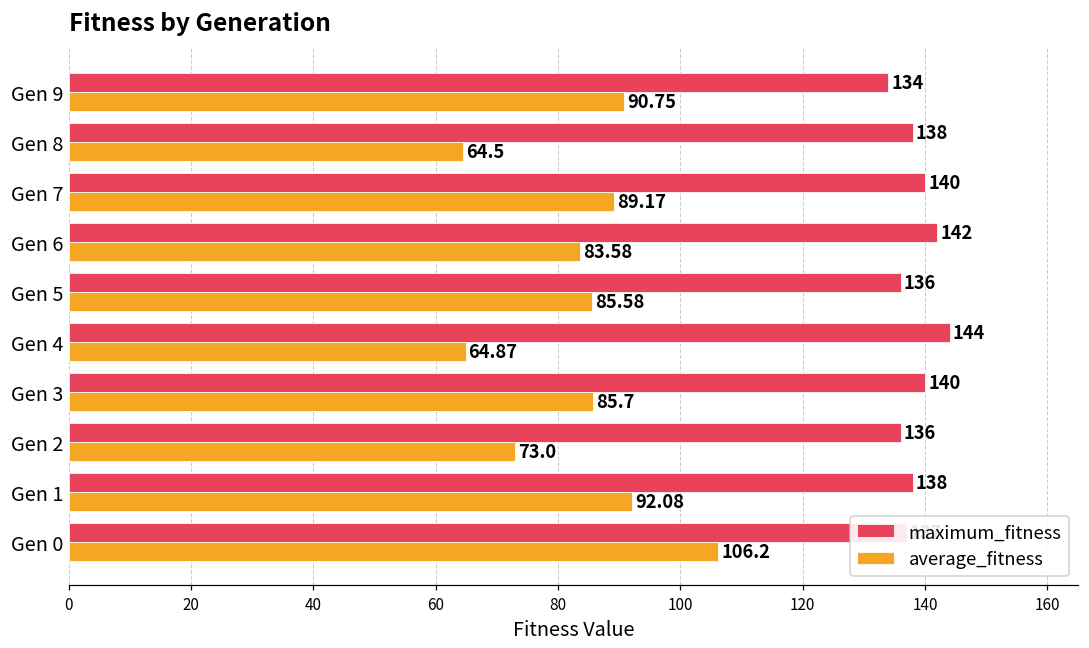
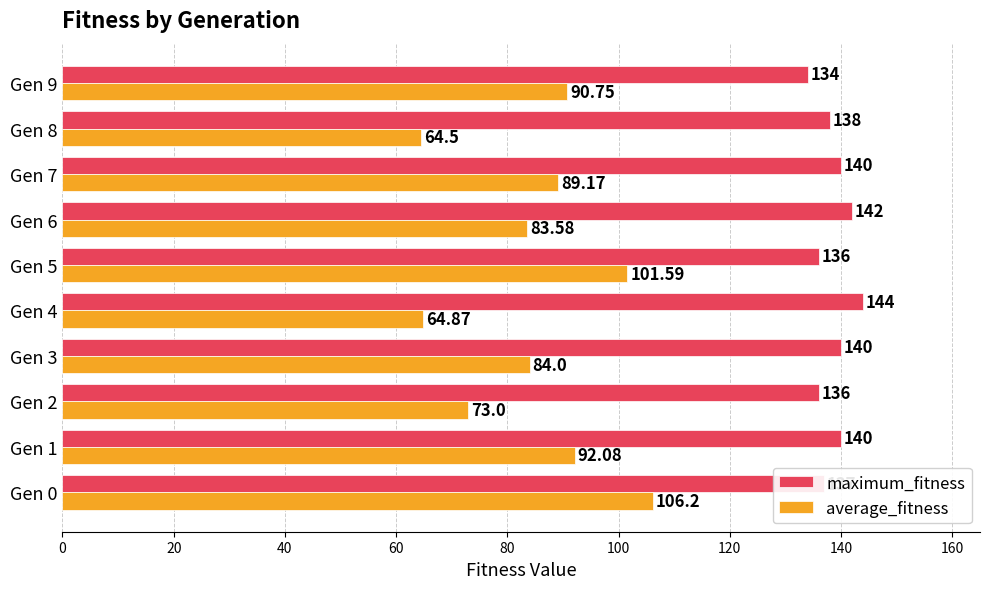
  {
    "maximum_fitness": {
      "Gen 9": 134,
      "Gen 8": 138,
      "Gen 7": 140,
      "Gen 6": 142,
      "Gen 5": 136,
      "Gen 4": 144,
      "Gen 3": 140,
      "Gen 2": 136,
-     "Gen 1": 138
+     "Gen 1": 140
    },
    "average_fitness": {
      "Gen 9": 90.75,
      "Gen 8": 64.5,
      "Gen 7": 89.17,
      "Gen 6": 83.58,
-     "Gen 5": 85.58,
+     "Gen 5": 101.59,
      "Gen 4": 64.87,
-     "Gen 3": 85.7,
+     "Gen 3": 84.0,
      "Gen 2": 73.0,
      "Gen 1": 92.08,
      "Gen 0": 106.2
    }
  }
